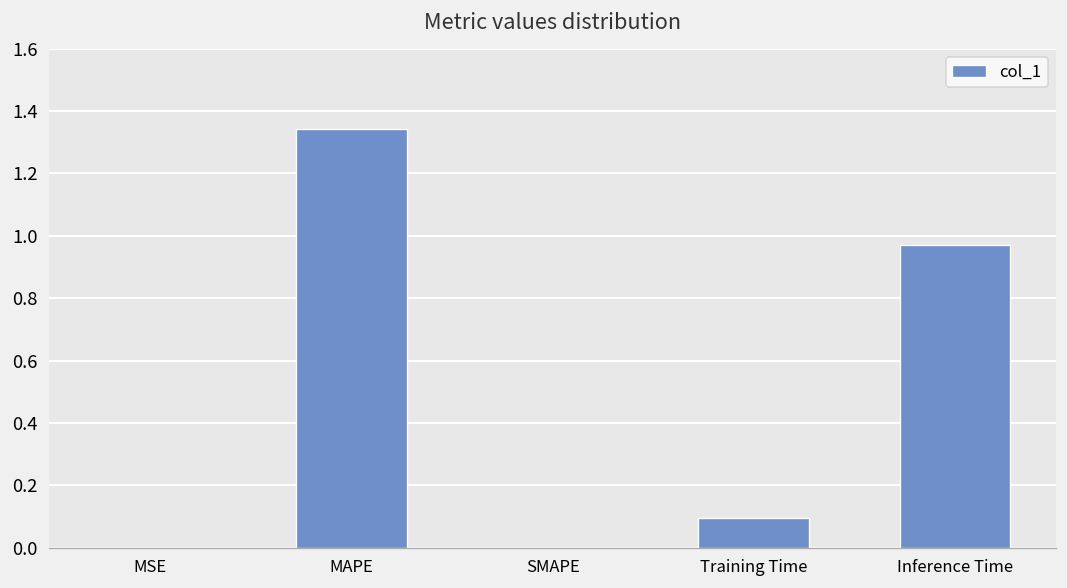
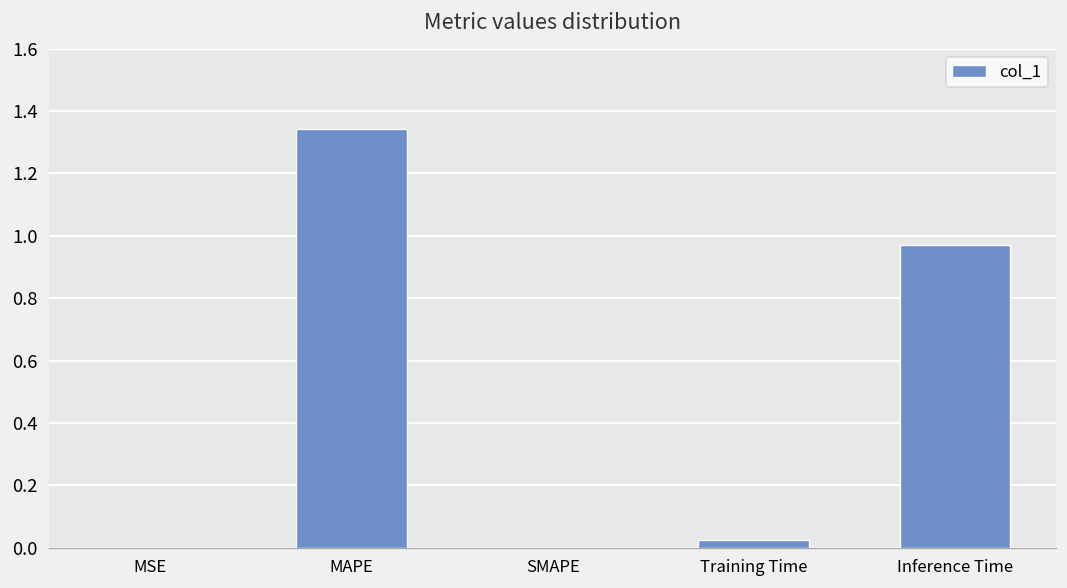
  {
    "MAPE": 1.34,
    "SMAPE": 0.00,
-   "Training Time": 0.09,
+   "Training Time": 0.02,
    "Inference Time": 0.97
  }
